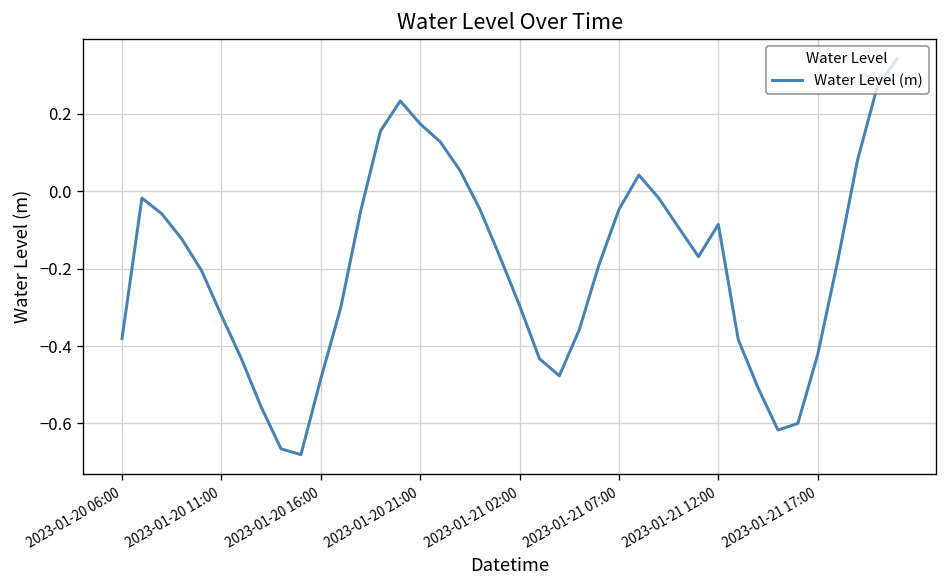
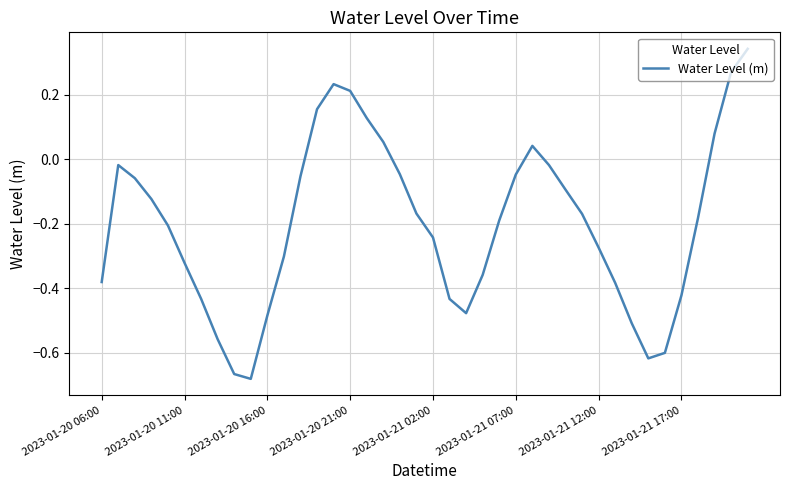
  {
    "2023-01-20 06:00": -0.38,
    "2023-01-20 11:00": -0.32,
    "2023-01-20 16:00": -0.48,
-   "2023-01-20 21:00": 0.17,
-   "2023-01-21 02:00": -0.30,
+   "2023-01-20 21:00": 0.21,
+   "2023-01-21 02:00": -0.24,
    "2023-01-21 07:00": -0.05,
-   "2023-01-21 12:00": -0.09,
+   "2023-01-21 12:00": -0.27,
    "2023-01-21 17:00": -0.42
  }
